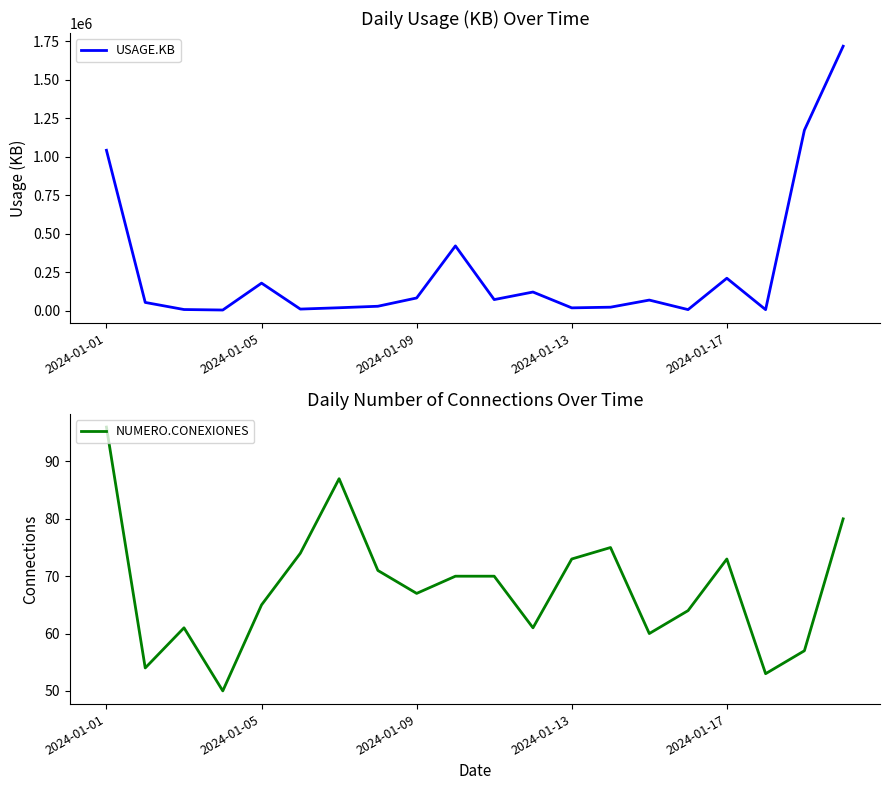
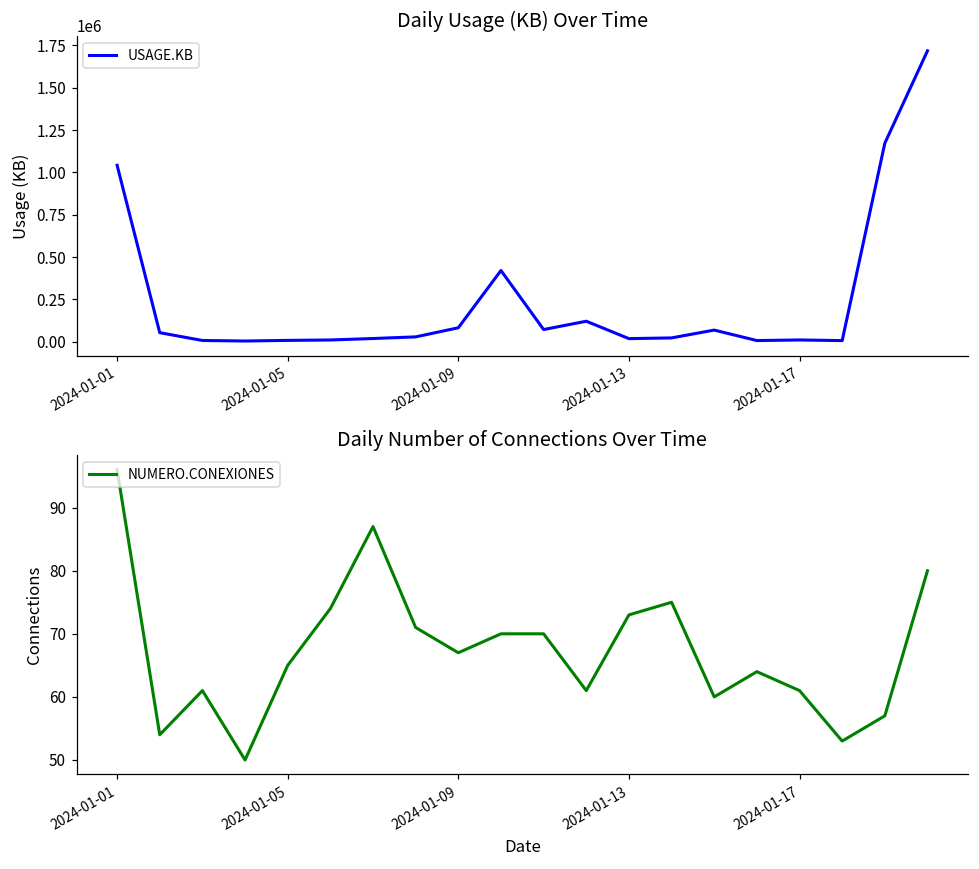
  {
    "Daily Usage (KB) Over Time": {
      "2024-01-01": 1040000,
-     "2024-01-05": 180000,
+     "2024-01-05": 10000,
      "2024-01-09": 80000,
      "2024-01-13": 20000,
-     "2024-01-17": 210000
+     "2024-01-17": 10000
    },
    "Daily Number of Connections Over Time": {
      "2024-01-05": 65,
      "2024-01-09": 67,
      "2024-01-13": 73,
-     "2024-01-17": 73
+     "2024-01-17": 61
    }
  }
